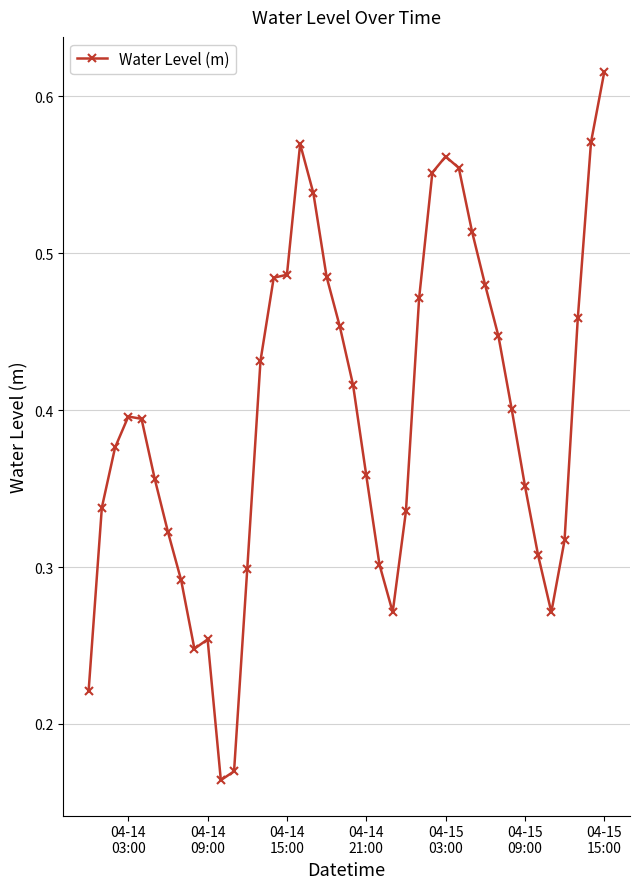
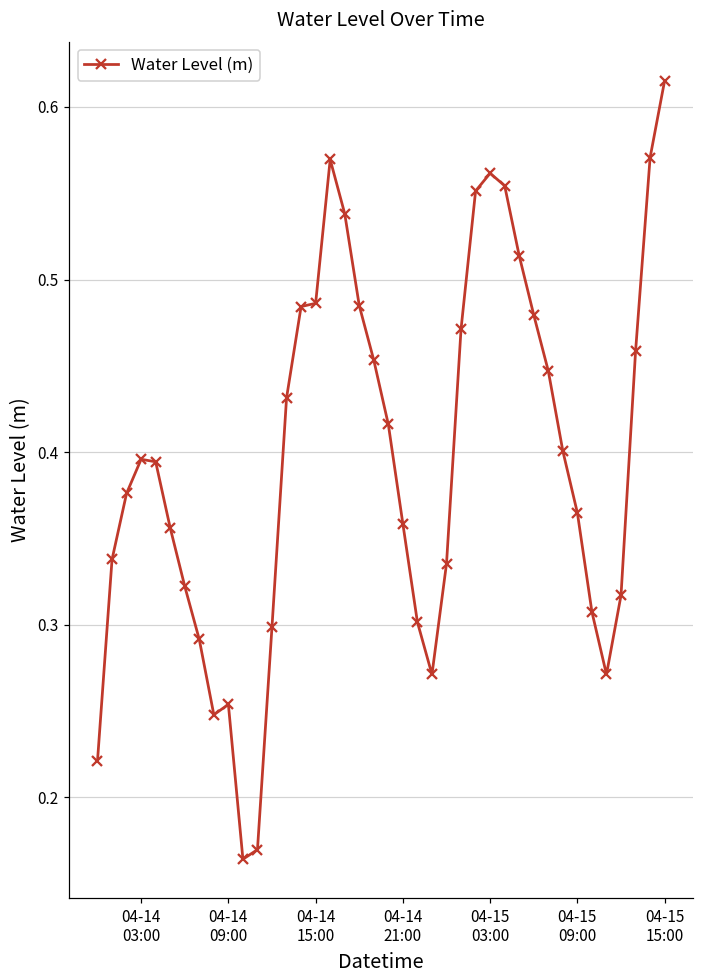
  {
    "04-14 03:00": 0.396,
    "04-14 09:00": 0.254,
    "04-14 15:00": 0.486,
    "04-14 21:00": 0.358,
    "04-15 03:00": 0.562,
-   "04-15 09:00": 0.352,
+   "04-15 09:00": 0.365,
    "04-15 15:00": 0.615
  }
